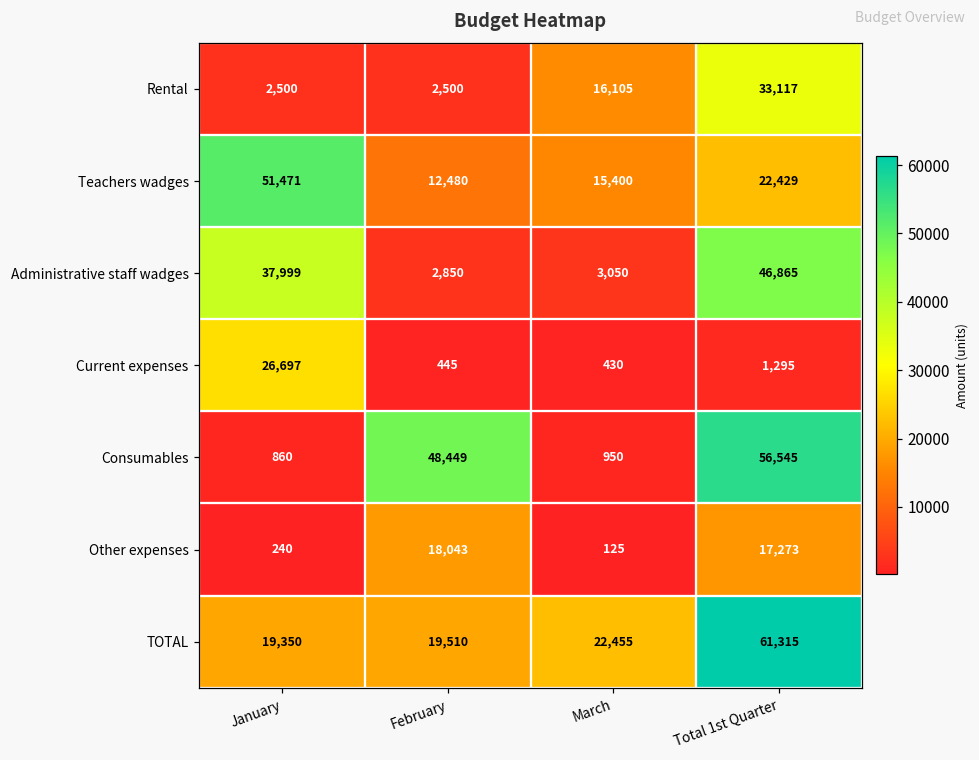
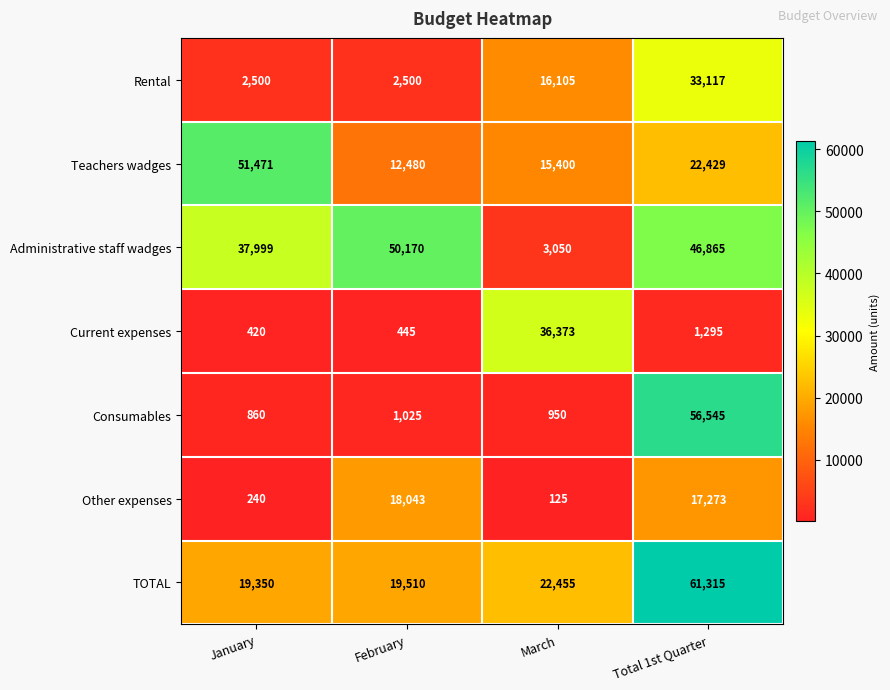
  {
    "Rental": {
      "January": "2,500",
      "February": "2,500",
      "March": "16,105",
      "Total 1st Quarter": "33,117"
    },
    "Teachers wadges": {
      "January": "51,471",
      "February": "12,480",
      "March": "15,400",
      "Total 1st Quarter": "22,429"
    },
    "Administrative staff wadges": {
      "January": "37,999",
-     "February": "2,850",
+     "February": "50,170",
      "March": "3,050",
      "Total 1st Quarter": "46,865"
    },
    "Current expenses": {
-     "January": "26,697",
+     "January": "420",
      "February": "445",
-     "March": "430",
+     "March": "36,373",
      "Total 1st Quarter": "1,295"
    },
    "Consumables": {
      "January": "860",
-     "February": "48,449",
+     "February": "1,025",
      "March": "950",
      "Total 1st Quarter": "56,545"
    },
    "Other expenses": {
      "January": "240",
      "February": "18,043",
      "March": "125",
      "Total 1st Quarter": "17,273"
    },
    "TOTAL": {
      "January": "19,350",
      "February": "19,510",
      "March": "22,455",
      "Total 1st Quarter": "61,315"
    }
  }
